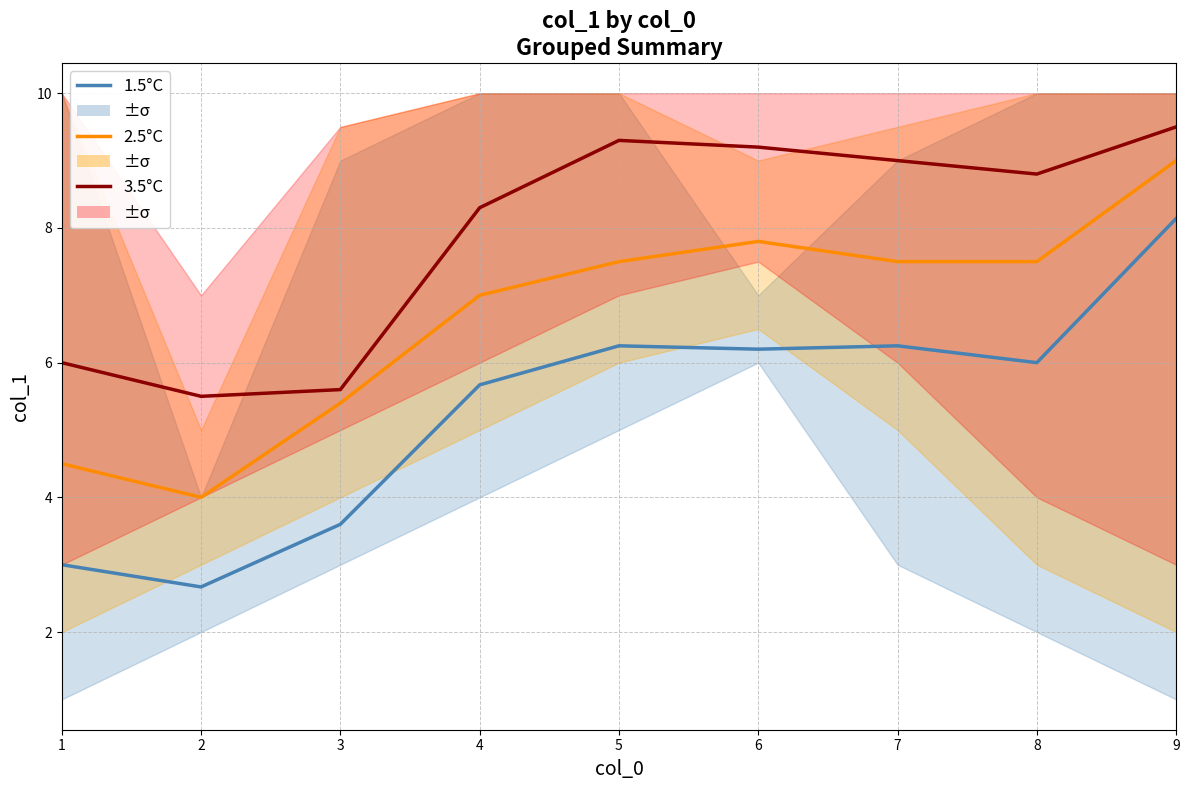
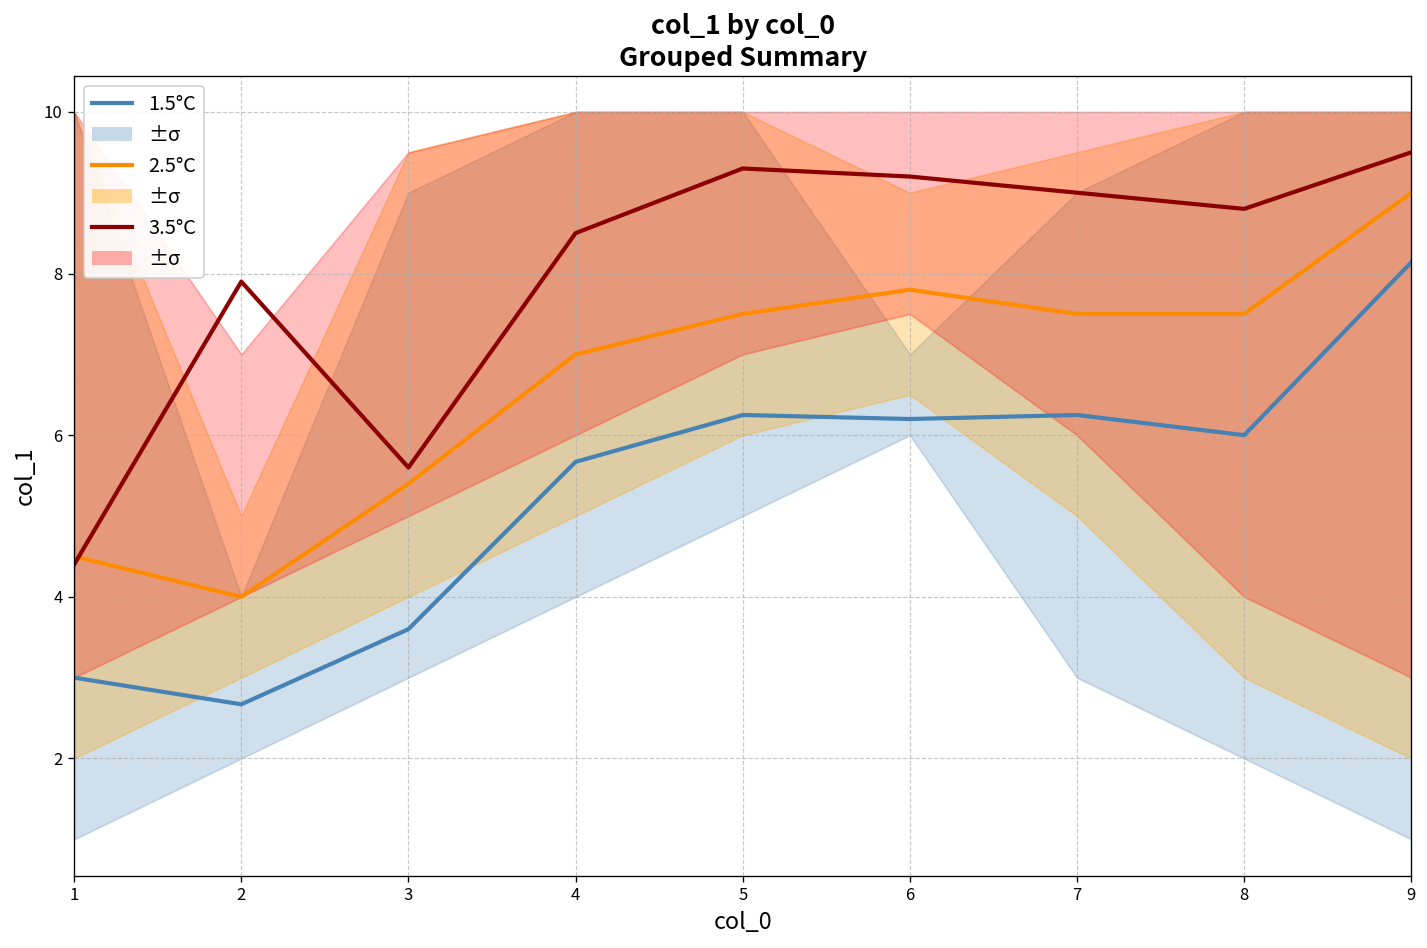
  {
    "3.5°C": {
-     "1": 6.0,
-     "2": 5.5,
+     "1": 4.4,
+     "2": 7.9,
      "3": 5.6,
-     "4": 8.3,
+     "4": 8.5,
      "5": 9.3,
      "6": 9.2,
      "8": 8.8,
      "9": 9.5
    }
  }
